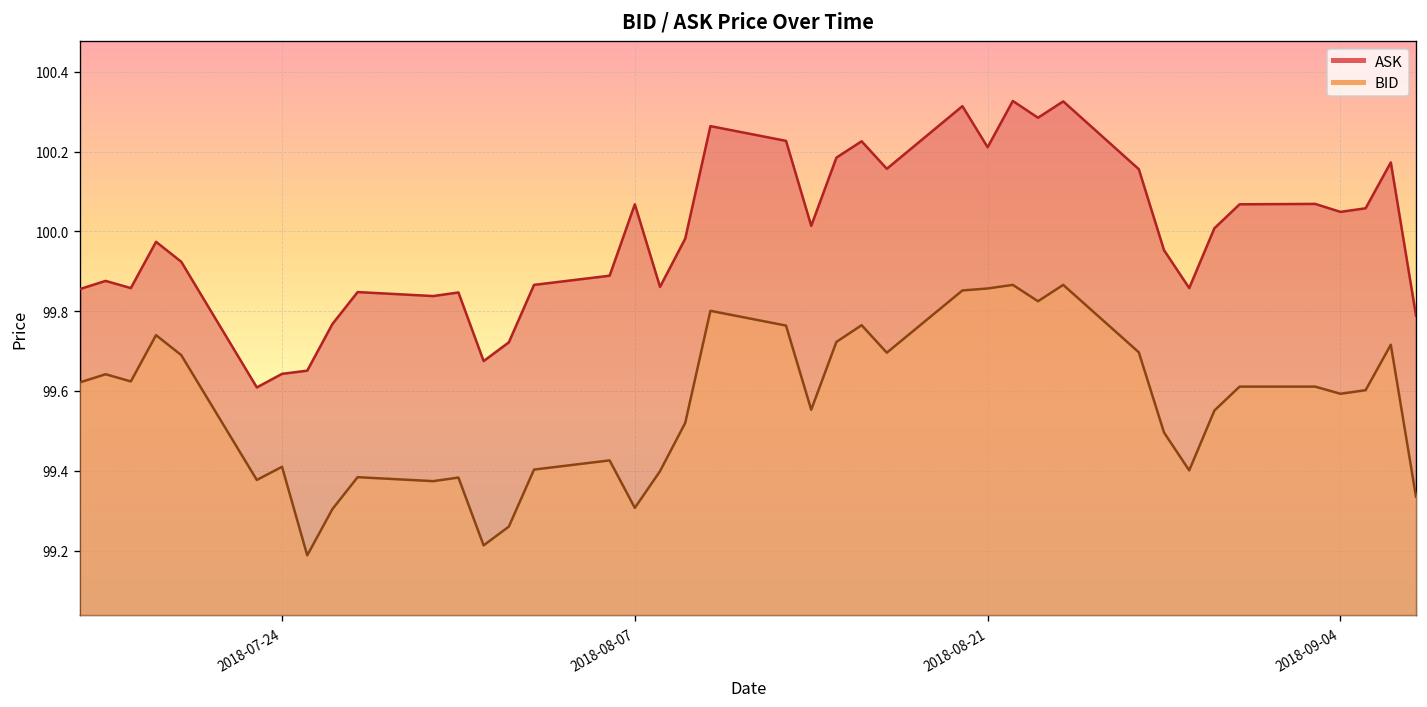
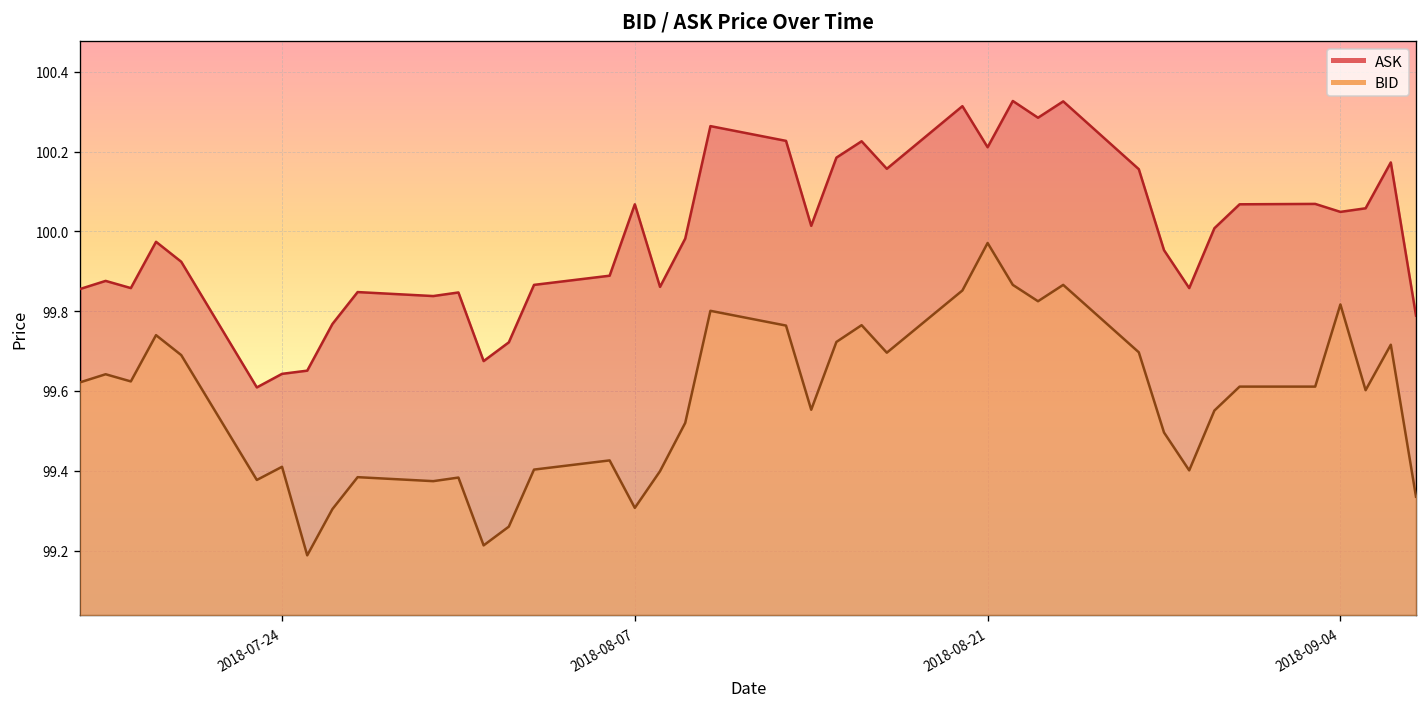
  {
    "ASK": {
      "2018-07-24": 99.64,
      "2018-08-07": 100.07,
      "2018-08-21": 100.21,
      "2018-09-04": 100.05
    },
    "BID": {
      "2018-07-24": 99.41,
      "2018-08-07": 99.31,
-     "2018-08-21": 99.86,
-     "2018-09-04": 99.59
+     "2018-08-21": 99.97,
+     "2018-09-04": 99.82
    }
  }
